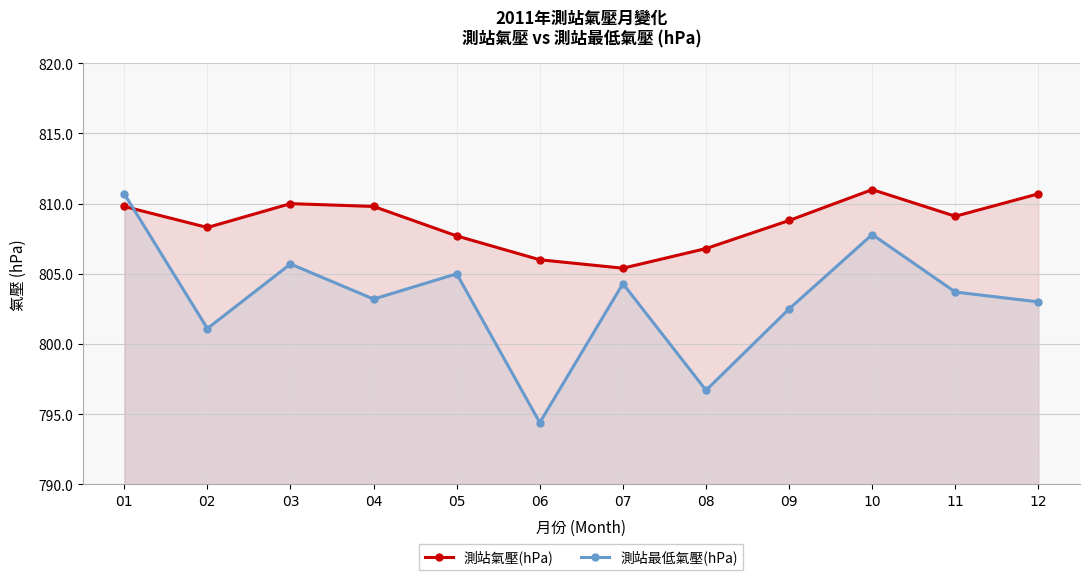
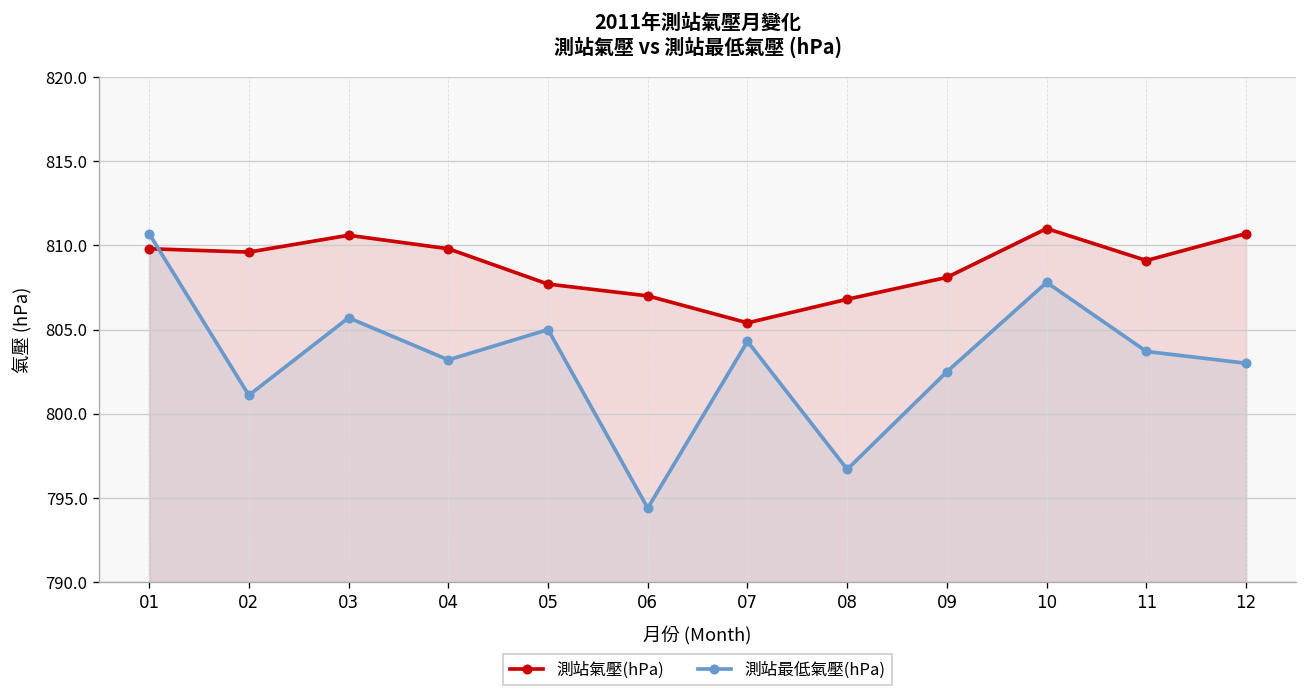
  {
    "測站氣壓(hPa)": {
      "01": 809.8,
-     "02": 808.3,
-     "03": 810.0,
+     "02": 809.6,
+     "03": 810.6,
      "04": 809.8,
      "05": 807.7,
-     "06": 806,
+     "06": 807,
      "07": 805.4,
      "08": 806.8,
-     "09": 808.8,
+     "09": 808.1,
      "10": 811.0,
      "11": 809.1,
      "12": 810.7
    },
    "測站最低氣壓(hPa)": {
      "01": 810.7,
      "02": 801.1,
      "03": 805.7,
      "04": 803.2,
      "05": 805.0,
      "06": 794.4,
      "07": 804.3,
      "08": 796.7,
      "09": 802.5,
      "10": 807.8,
      "11": 803.7,
      "12": 803.0
    }
  }
